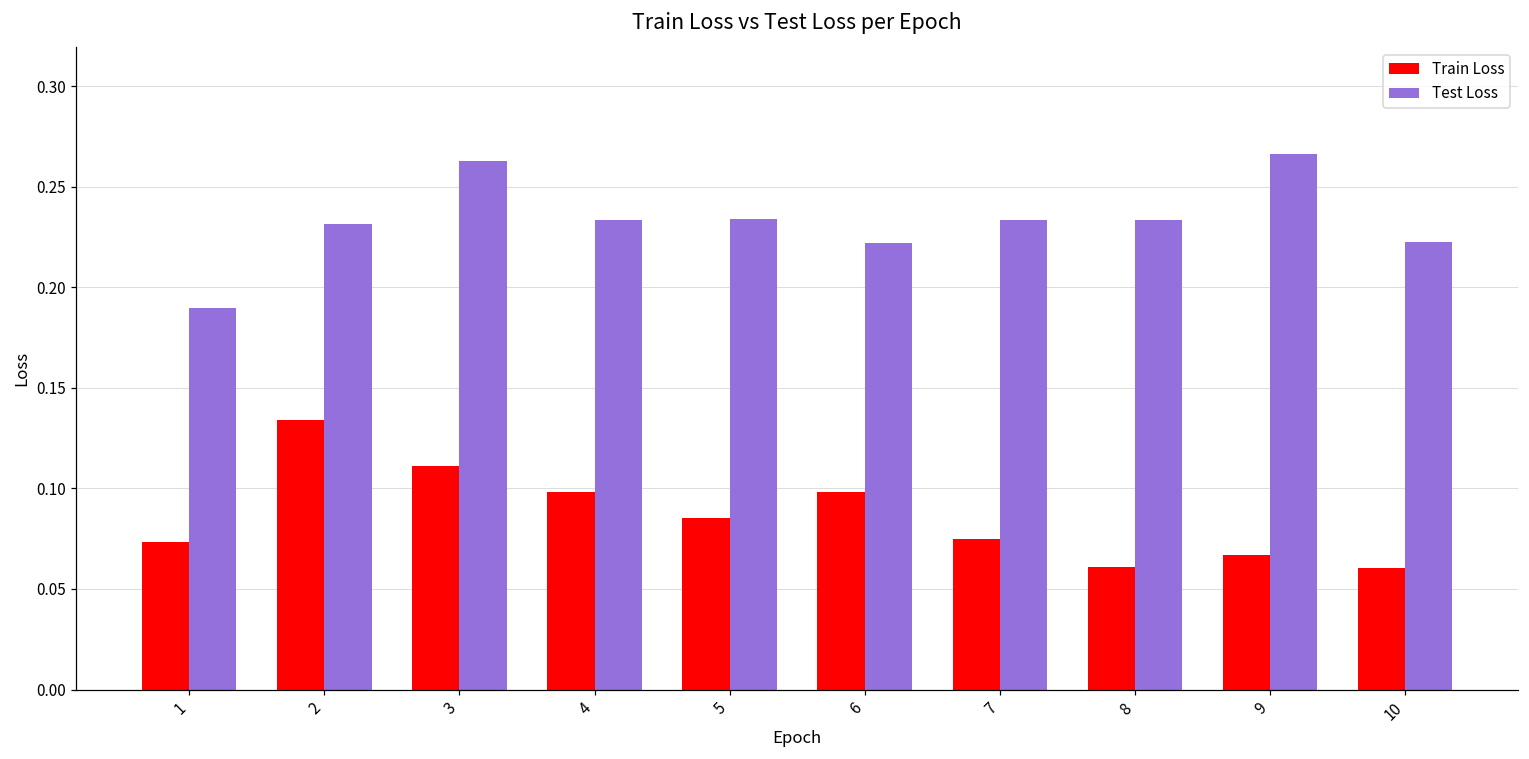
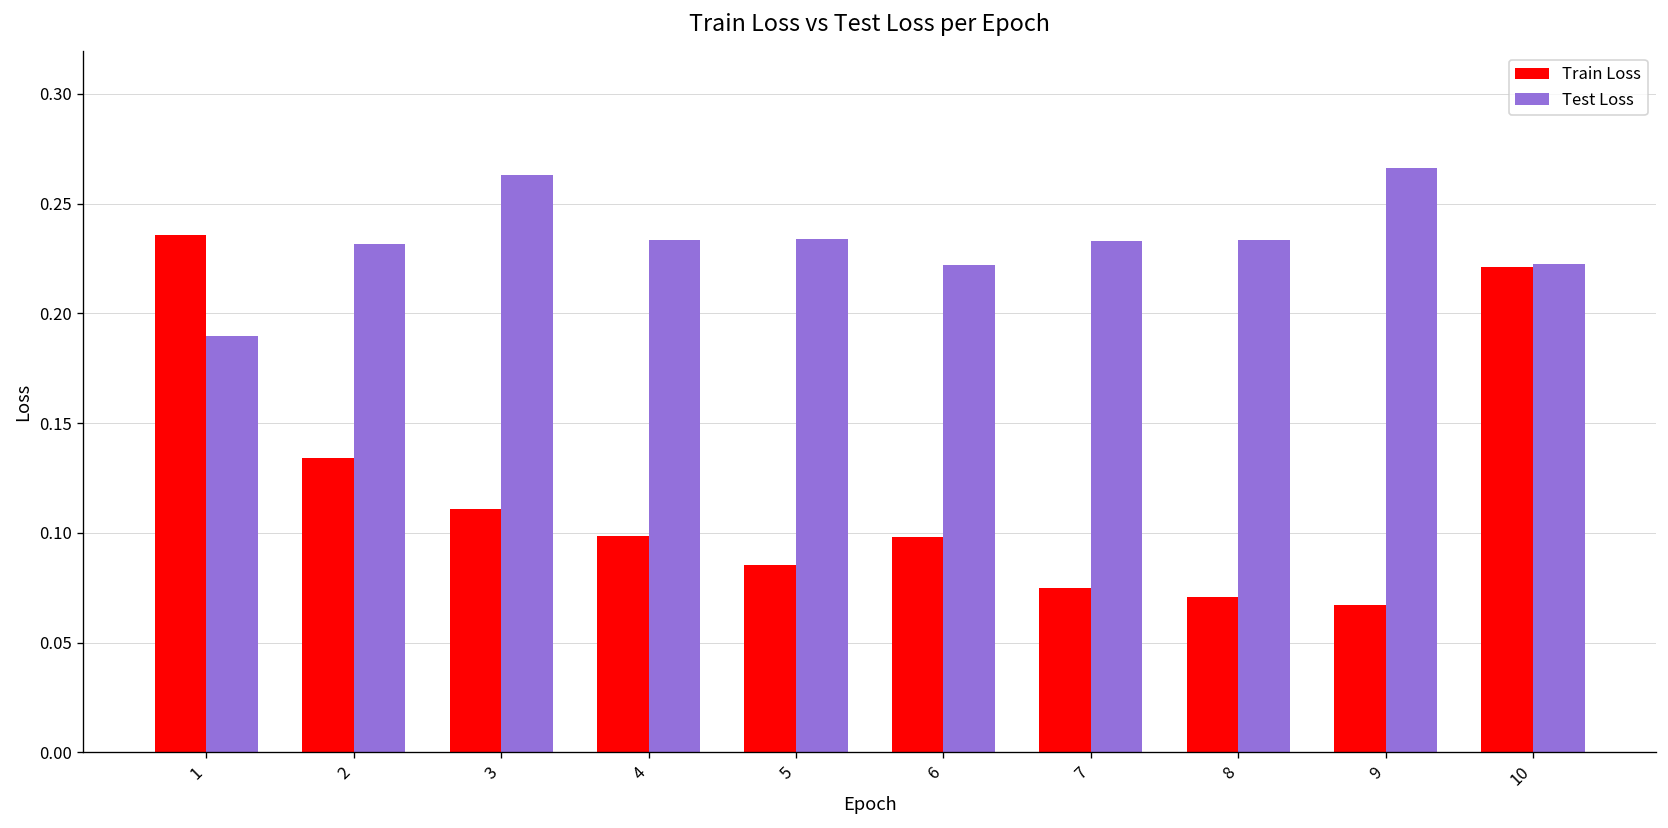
  {
    "Train Loss": {
-     "1": 0.074,
+     "1": 0.236,
      "2": 0.134,
      "3": 0.111,
      "4": 0.098,
      "5": 0.085,
      "6": 0.098,
      "7": 0.075,
-     "8": 0.061,
+     "8": 0.071,
      "9": 0.067,
-     "10": 0.060
+     "10": 0.221
    },
    "Test Loss": {
      "1": 0.190,
      "2": 0.232,
      "3": 0.263,
      "4": 0.233,
      "5": 0.234,
      "6": 0.222,
      "7": 0.233,
      "8": 0.234,
      "9": 0.266,
      "10": 0.223
    }
  }
